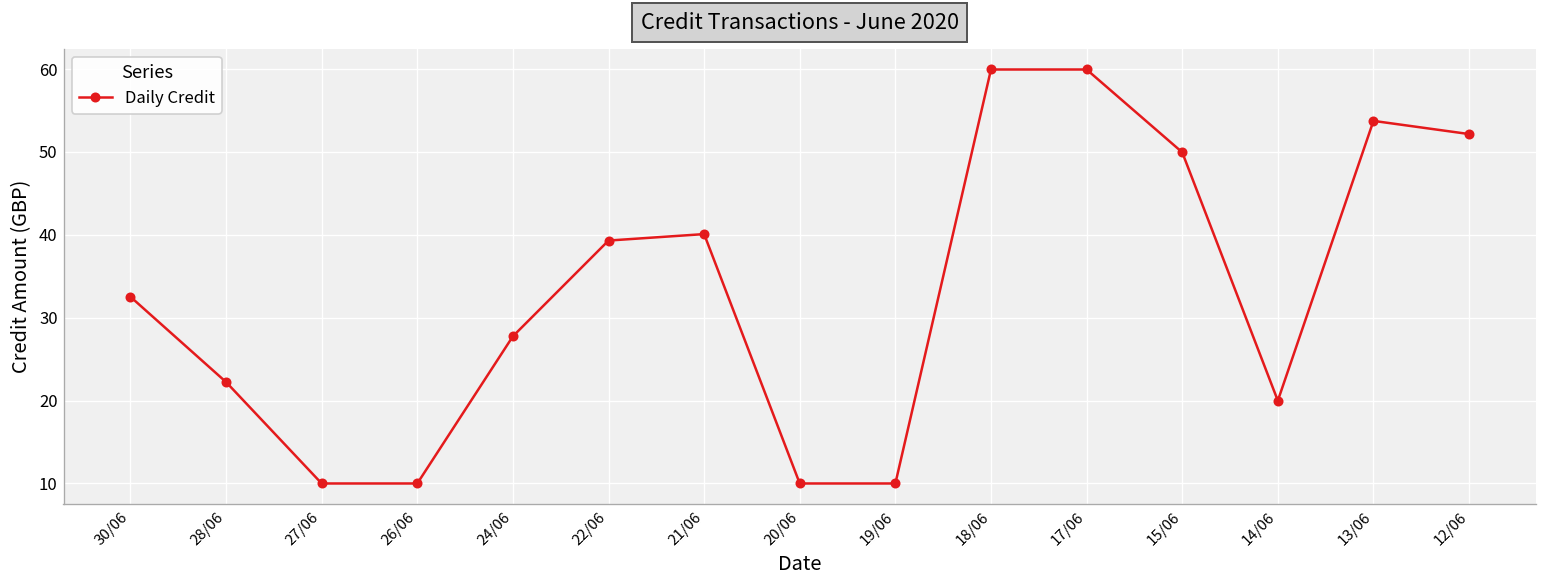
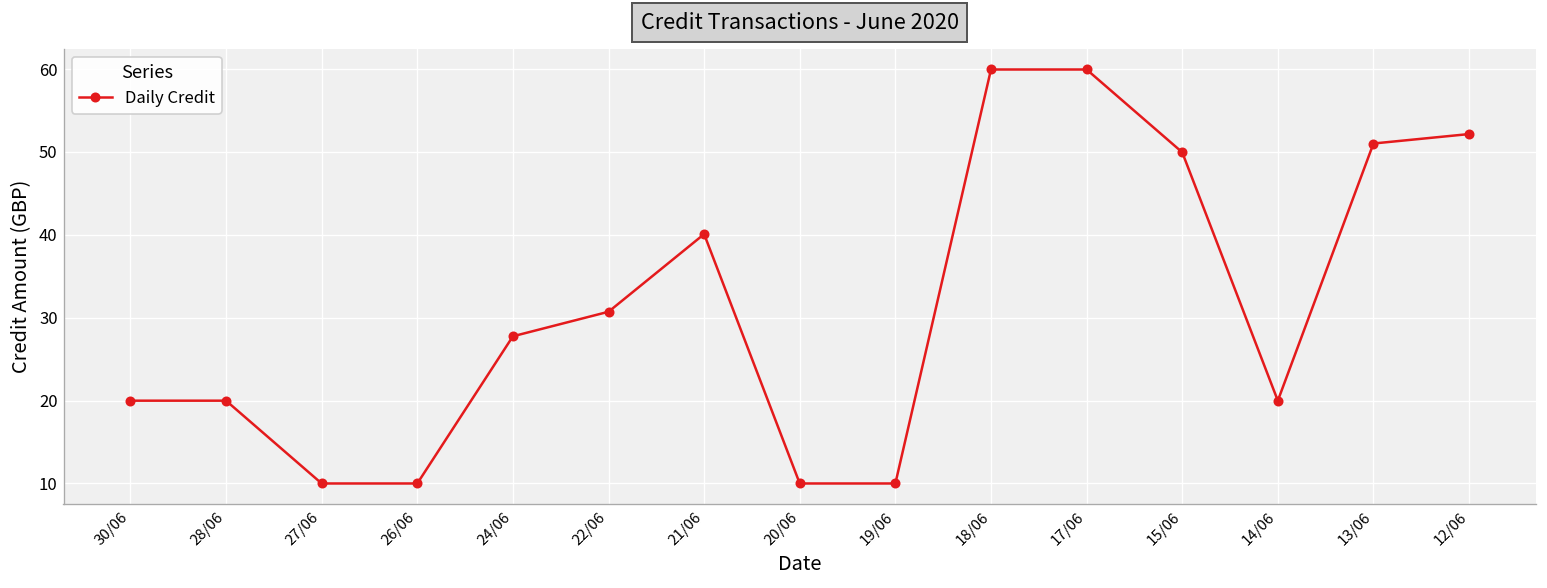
  {
-   "30/06": 33,
-   "28/06": 22,
+   "30/06": 20,
+   "28/06": 20,
    "27/06": 10,
    "26/06": 10,
    "24/06": 28,
-   "22/06": 39,
+   "22/06": 31,
    "21/06": 40,
    "20/06": 10,
    "19/06": 10,
    "18/06": 60,
    "17/06": 60,
    "15/06": 50,
    "14/06": 20,
-   "13/06": 54,
+   "13/06": 51,
    "12/06": 52
  }
